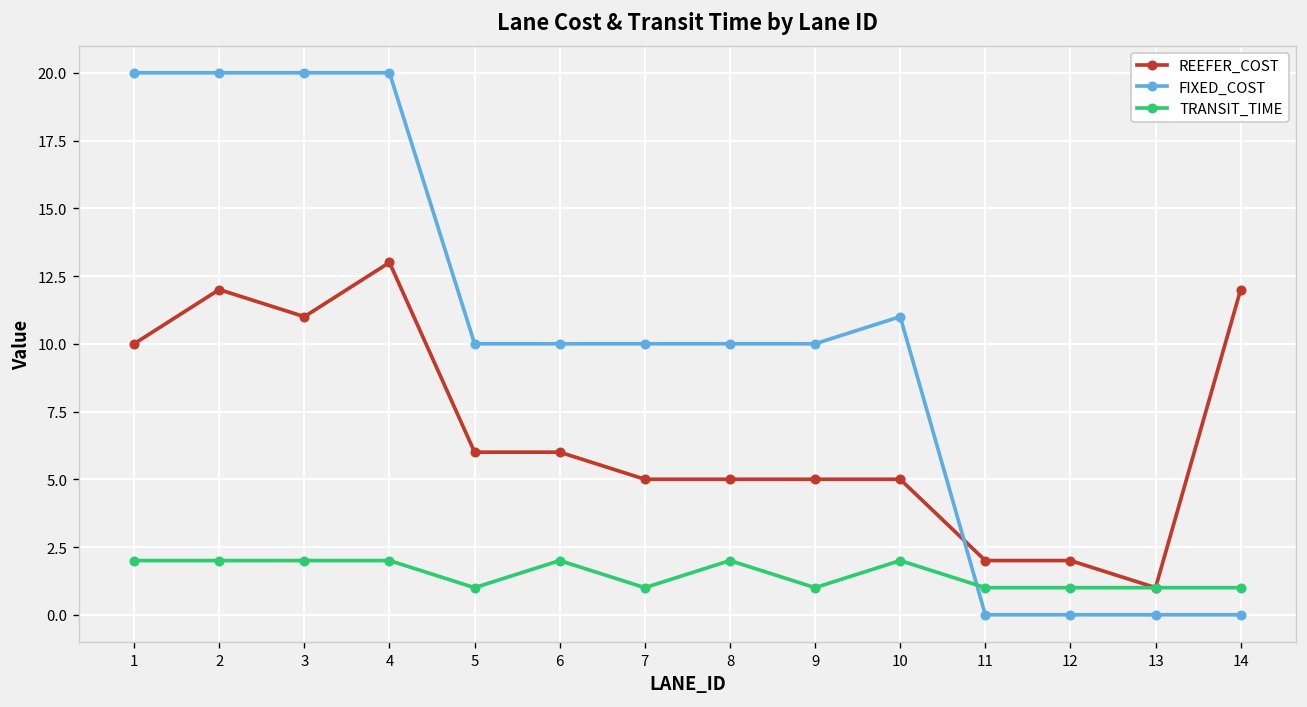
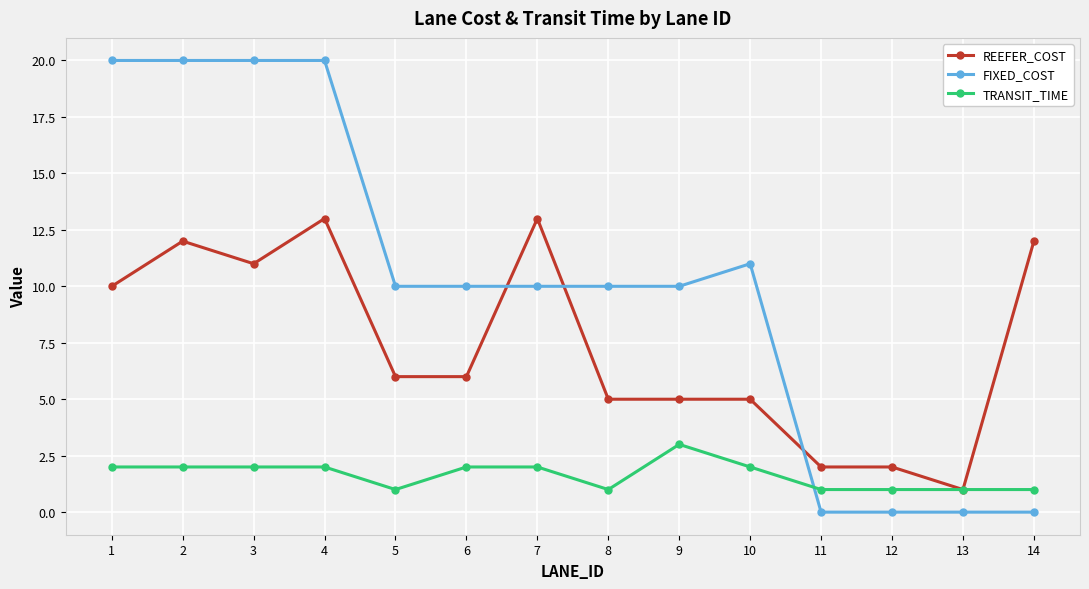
  {
    "REEFER_COST": {
      "1": 10,
      "2": 12,
      "3": 11,
      "4": 13,
      "5": 6,
      "6": 6,
-     "7": 5,
+     "7": 13,
      "8": 5,
      "9": 5,
      "10": 5,
      "11": 2,
      "12": 2,
      "14": 12
    },
    "FIXED_COST": {
      "1": 20,
      "2": 20,
      "3": 20,
      "4": 20,
      "5": 10,
      "6": 10,
      "7": 10,
      "8": 10,
      "9": 10,
      "10": 11,
      "11": 0,
      "12": 0,
      "13": 0,
      "14": 0
    },
    "TRANSIT_TIME": {
      "1": 2,
      "2": 2,
      "3": 2,
      "4": 2,
      "5": 1,
      "6": 2,
-     "7": 1,
-     "8": 2,
-     "9": 1,
+     "7": 2,
+     "8": 1,
+     "9": 3,
      "10": 2,
      "11": 1,
      "12": 1,
      "14": 1
    }
  }
